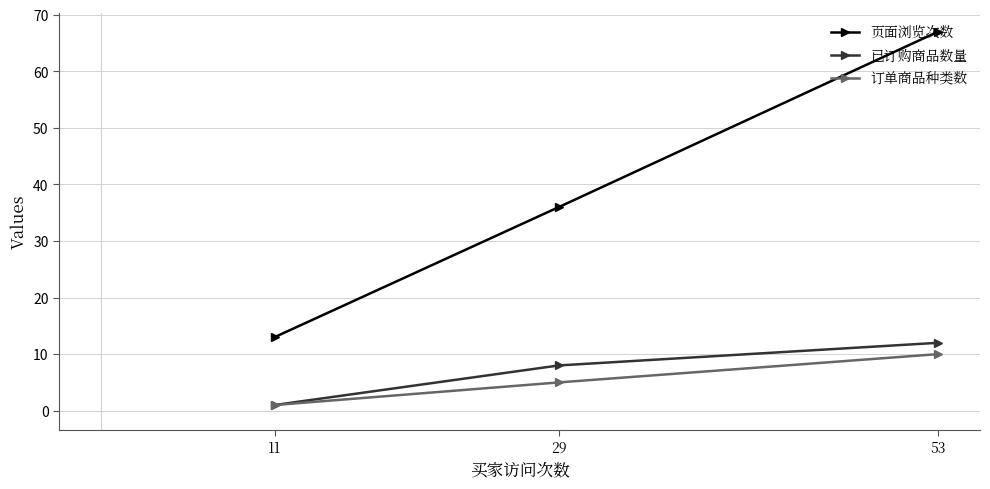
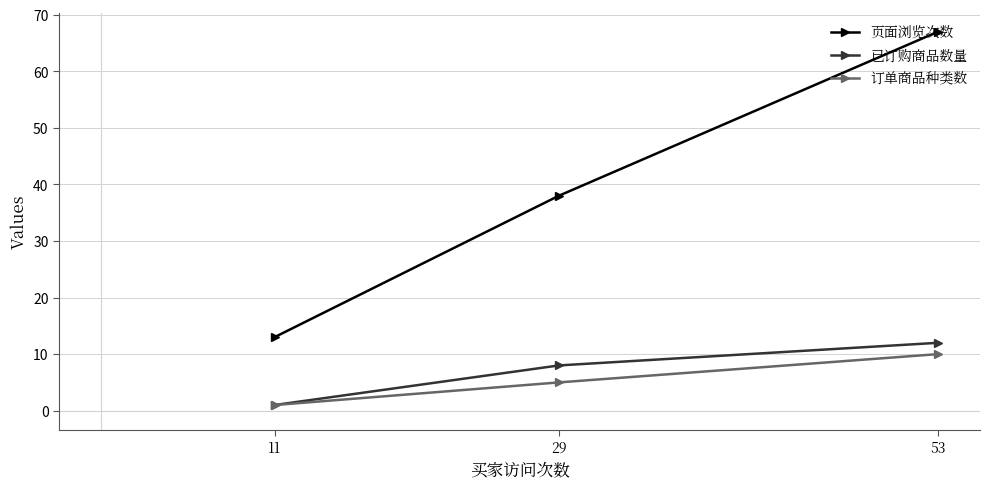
  {
    "页面浏览次数": {
      "11": 13,
-     "29": 36,
+     "29": 38,
      "53": 67
    },
    "已订购商品数量": {
      "29": 8,
      "53": 12
    },
    "订单商品种类数": {
      "29": 5,
      "53": 10
    }
  }
